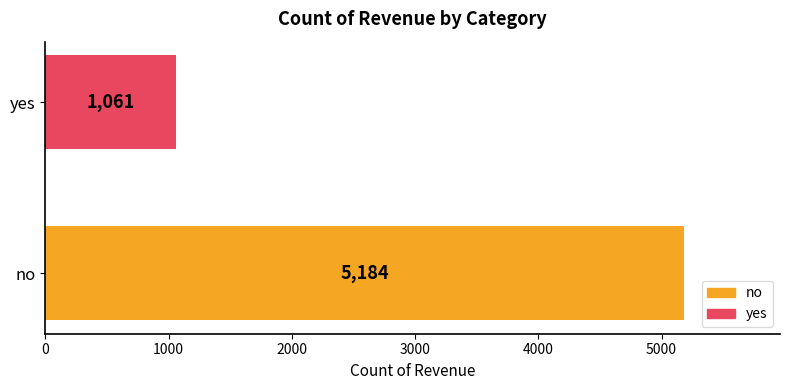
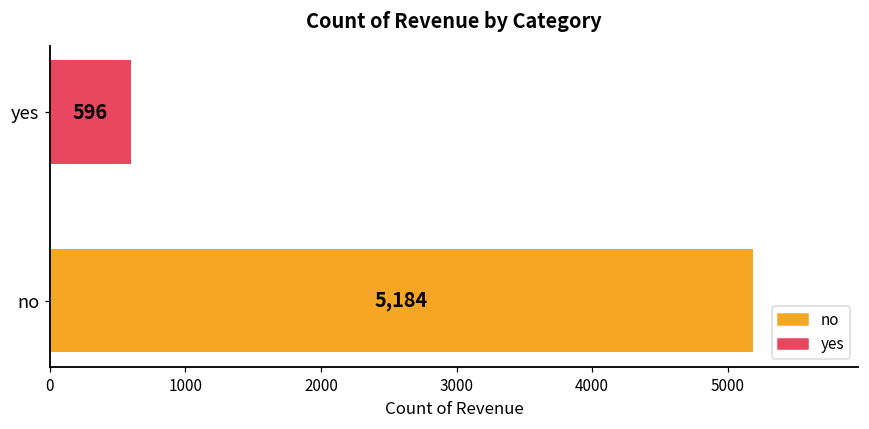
  {
-   "yes": "1,061",
+   "yes": "596",
    "no": "5,184"
  }
